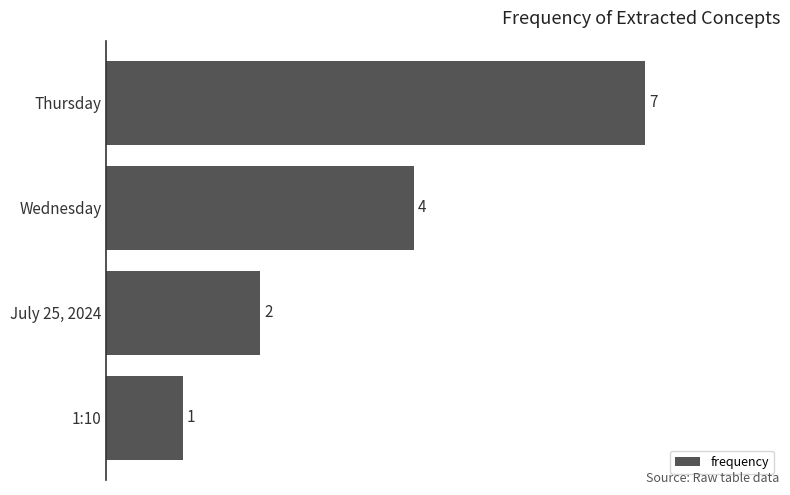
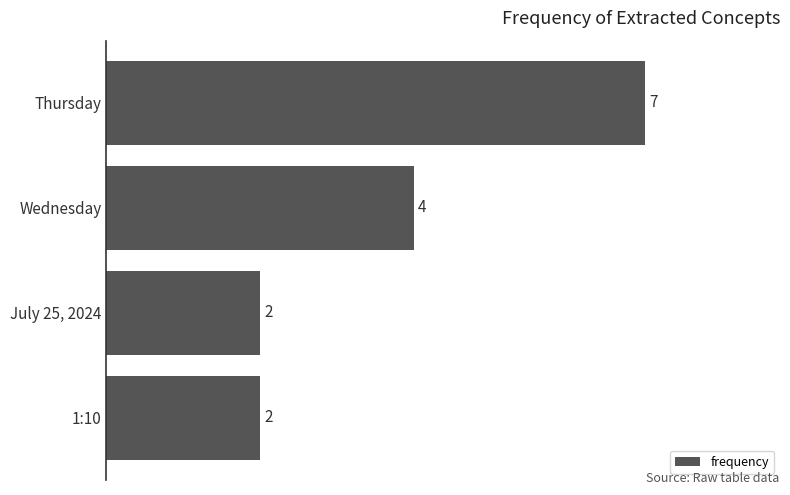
  {
    "Thursday": 7,
    "Wednesday": 4,
    "July 25, 2024": 2,
-   "1:10": 1
+   "1:10": 2
  }
